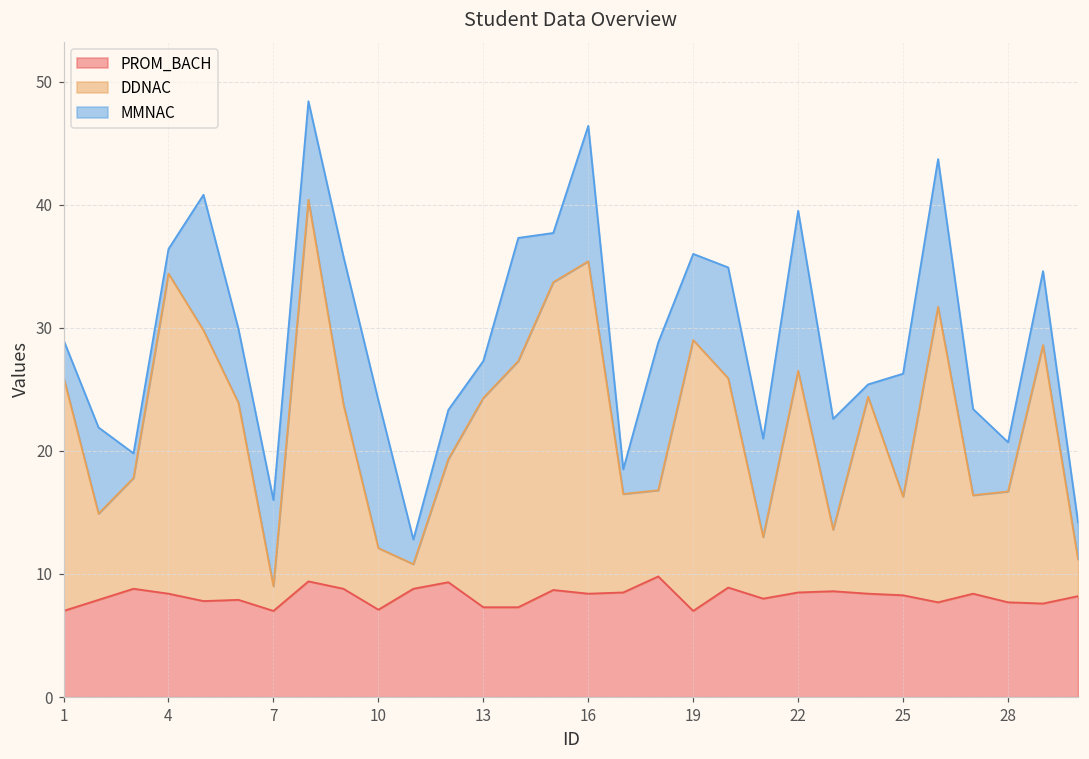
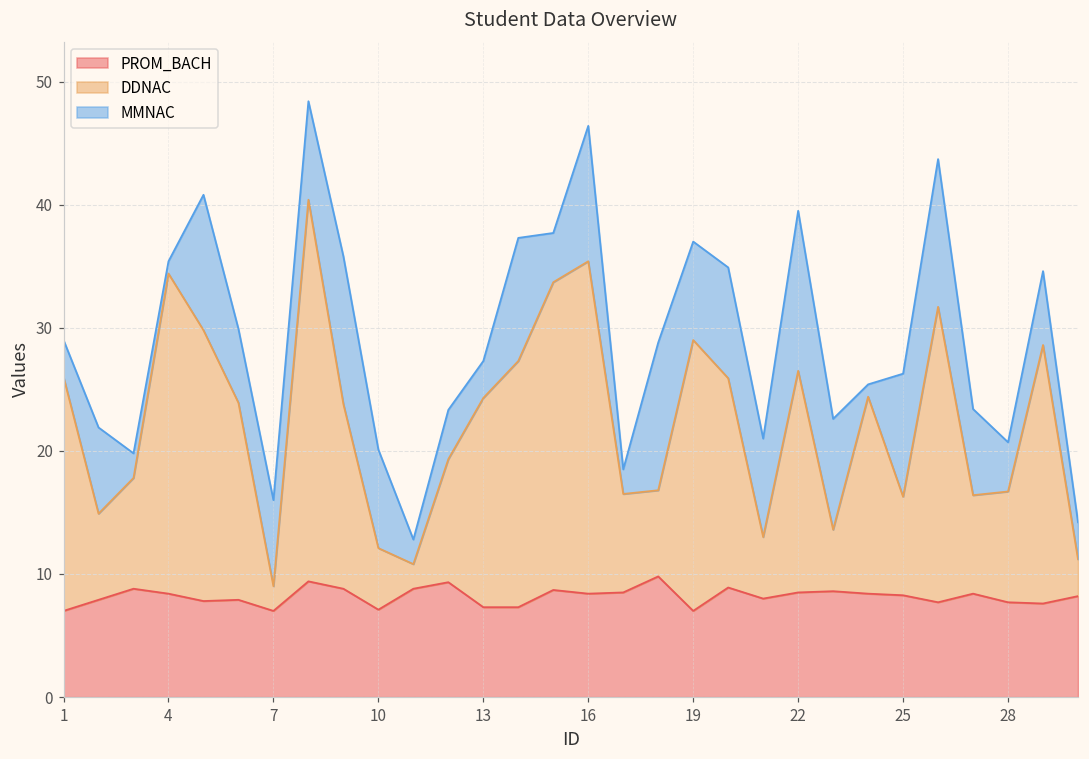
  {
    "MMNAC": {
      "1": 3,
-     "4": 2,
+     "4": 1,
      "7": 7,
-     "10": 12,
+     "10": 8,
      "13": 3,
      "16": 11,
-     "19": 7,
+     "19": 8,
      "22": 13,
      "25": 10,
      "28": 4
    }
  }
